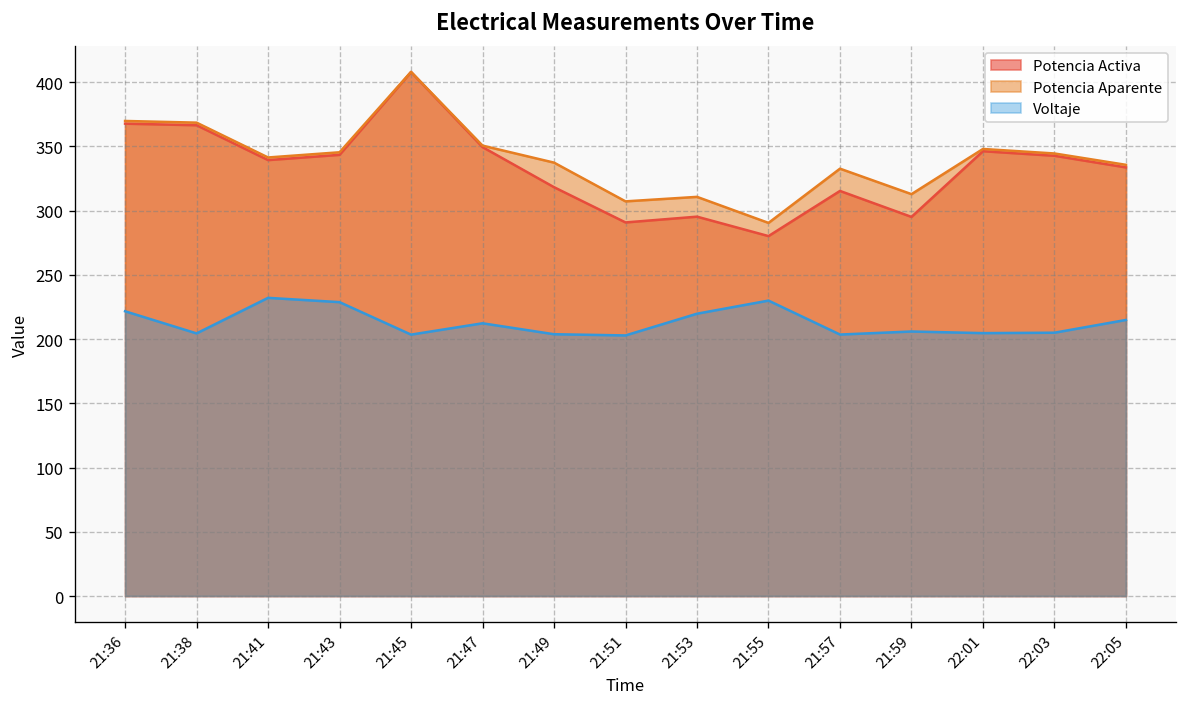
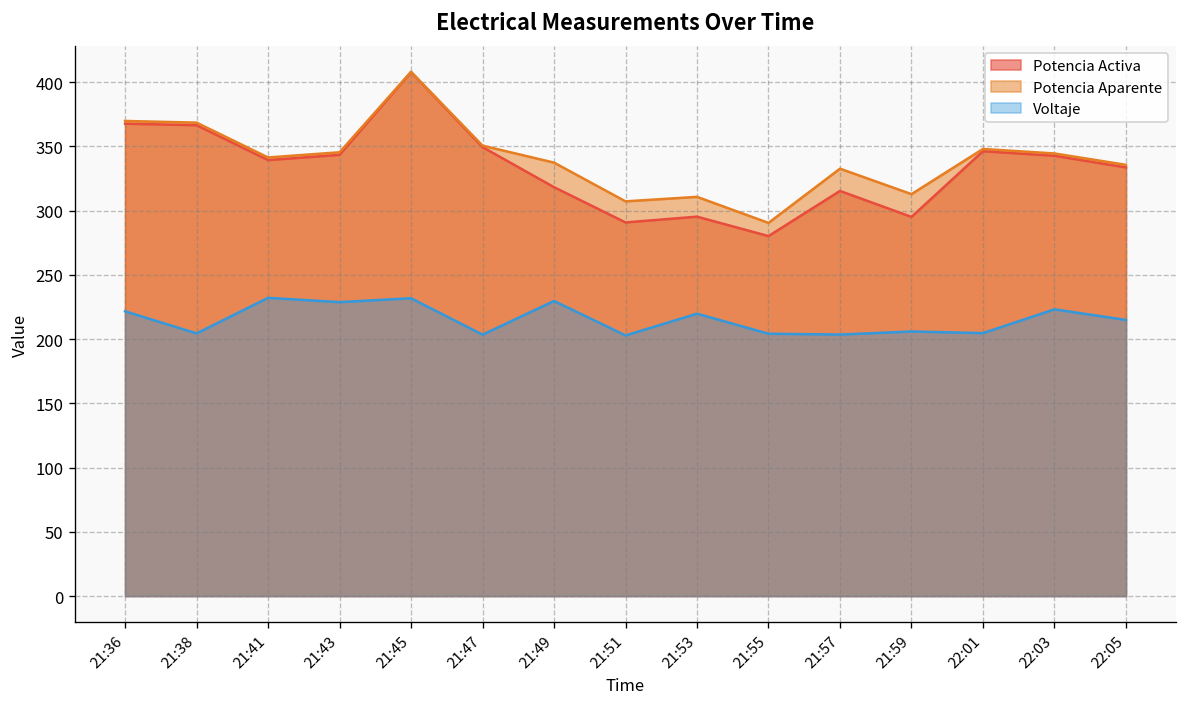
  {
    "Voltaje": {
      "21:36": 222,
      "21:38": 204,
      "21:41": 232,
      "21:43": 229,
-     "21:45": 204,
-     "21:47": 212,
-     "21:49": 204,
+     "21:45": 232,
+     "21:47": 203,
+     "21:49": 230,
      "21:51": 203,
      "21:53": 220,
-     "21:55": 230,
+     "21:55": 204,
      "21:57": 204,
      "21:59": 206,
      "22:01": 205,
-     "22:03": 205,
+     "22:03": 223,
      "22:05": 215
    }
  }
